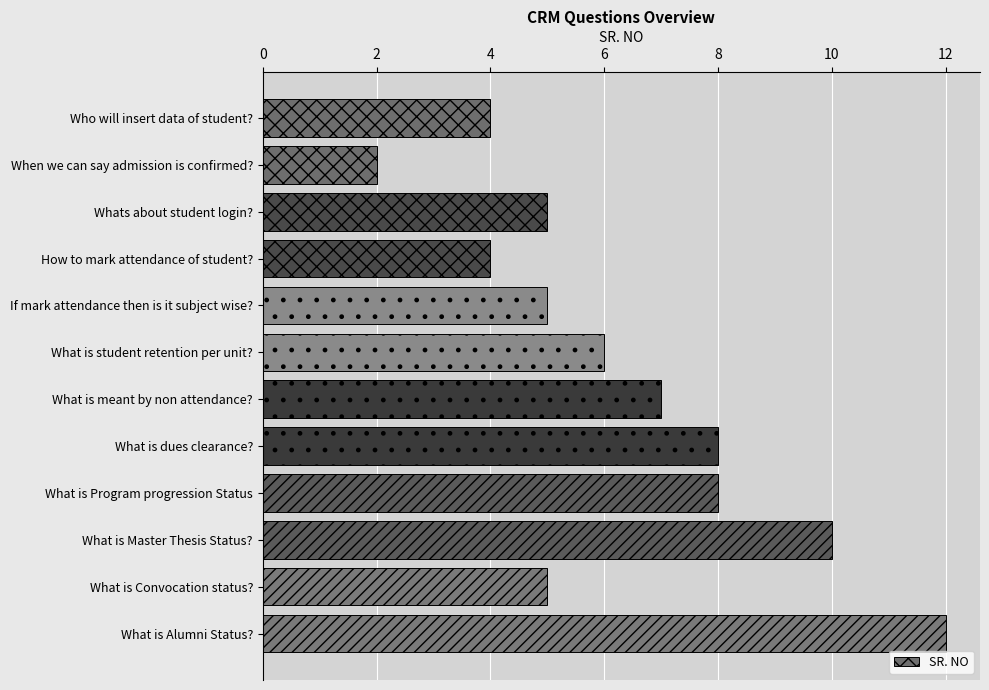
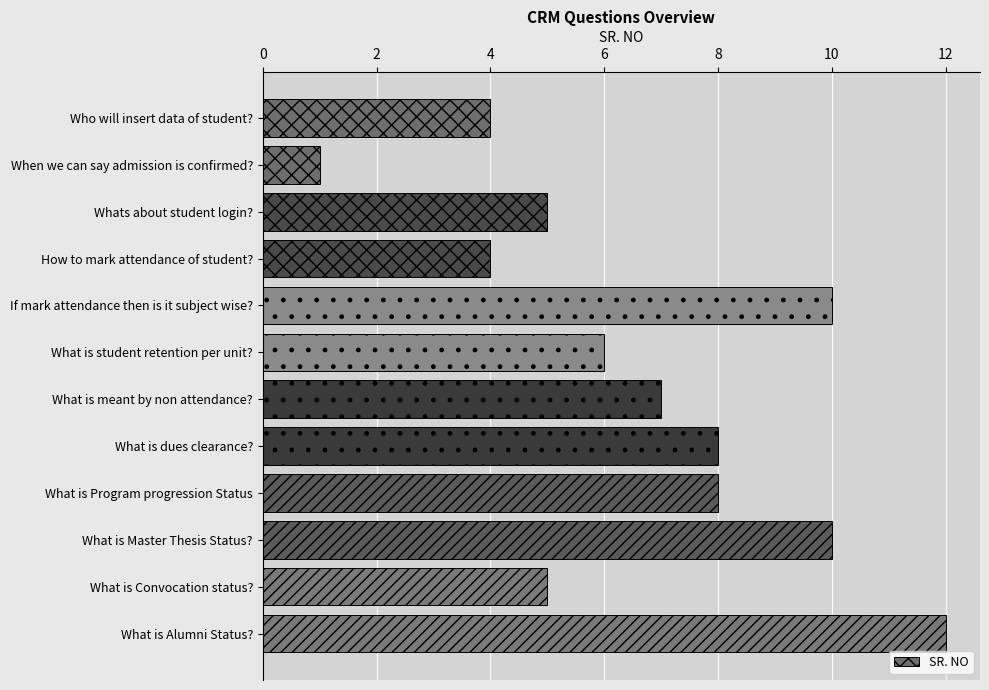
  {
    "Who will insert data of student?": 4,
-   "When we can say admission is confirmed?": 2,
+   "When we can say admission is confirmed?": 1,
    "Whats about student login?": 5,
    "How to mark attendance of student?": 4,
-   "If mark attendance then is it subject wise?": 5,
+   "If mark attendance then is it subject wise?": 10,
    "What is student retention per unit?": 6,
    "What is meant by non attendance?": 7,
    "What is dues clearance?": 8,
    "What is Program progression Status": 8,
    "What is Master Thesis Status?": 10,
    "What is Convocation status?": 5,
    "What is Alumni Status?": 12
  }
